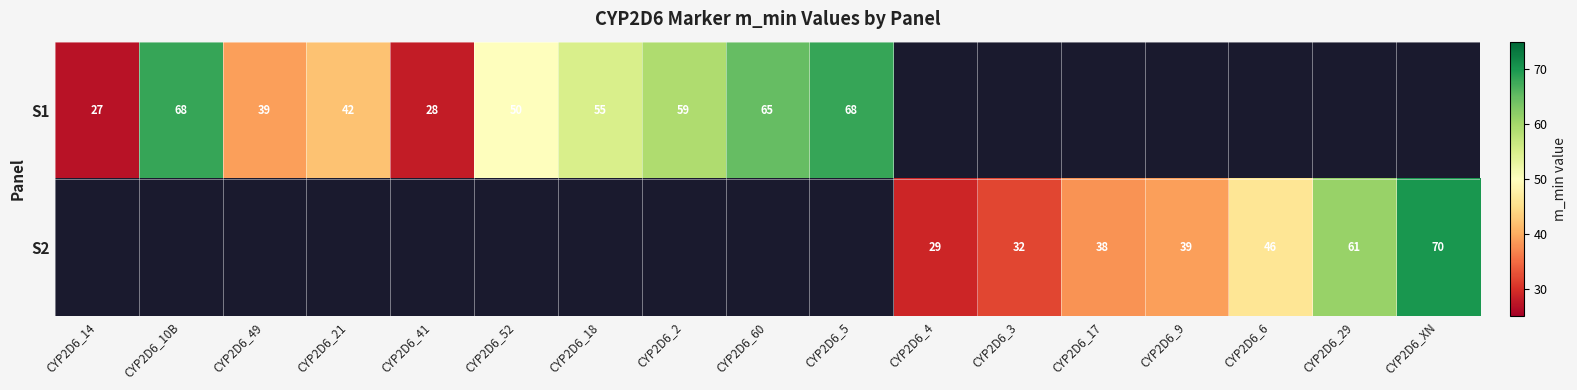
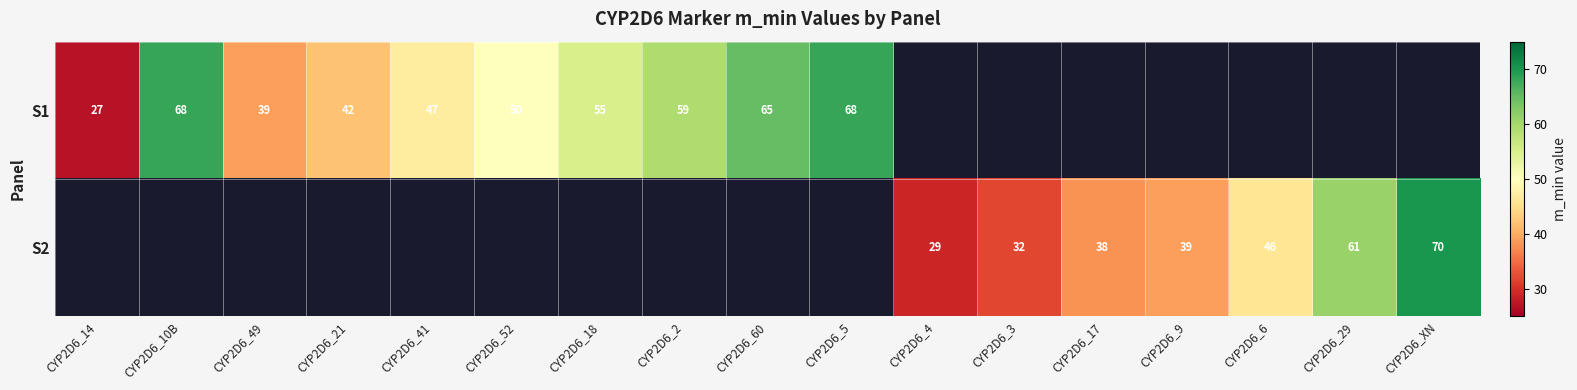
  {
    "S1": {
      "CYP2D6_14": 27,
      "CYP2D6_10B": 68,
      "CYP2D6_49": 39,
      "CYP2D6_21": 42,
-     "CYP2D6_41": 28,
+     "CYP2D6_41": 47,
      "CYP2D6_52": 50,
      "CYP2D6_18": 55,
      "CYP2D6_2": 59,
      "CYP2D6_60": 65,
      "CYP2D6_5": 68
    },
    "S2": {
      "CYP2D6_4": 29,
      "CYP2D6_3": 32,
      "CYP2D6_17": 38,
      "CYP2D6_9": 39,
      "CYP2D6_6": 46,
      "CYP2D6_29": 61,
      "CYP2D6_XN": 70
    }
  }
